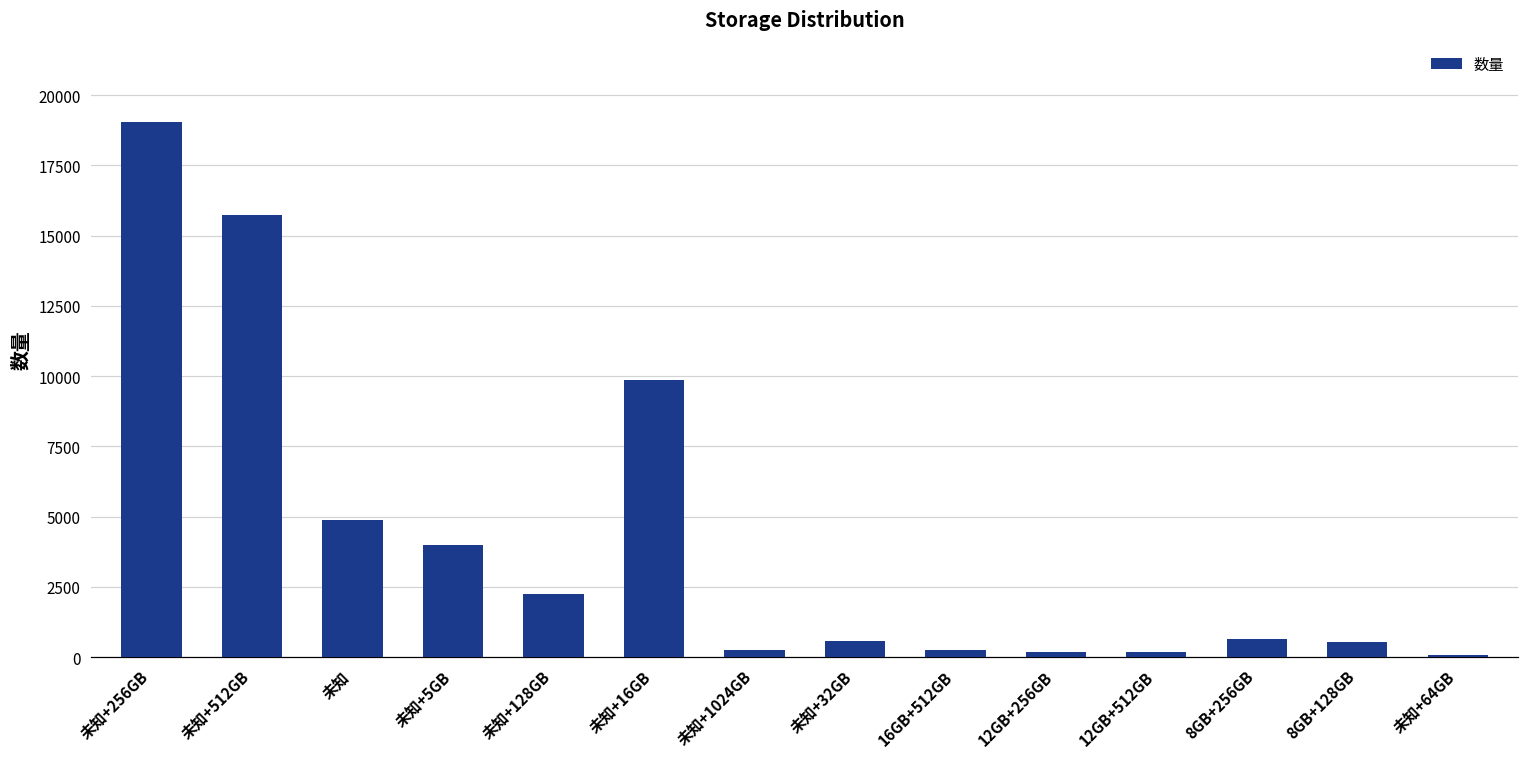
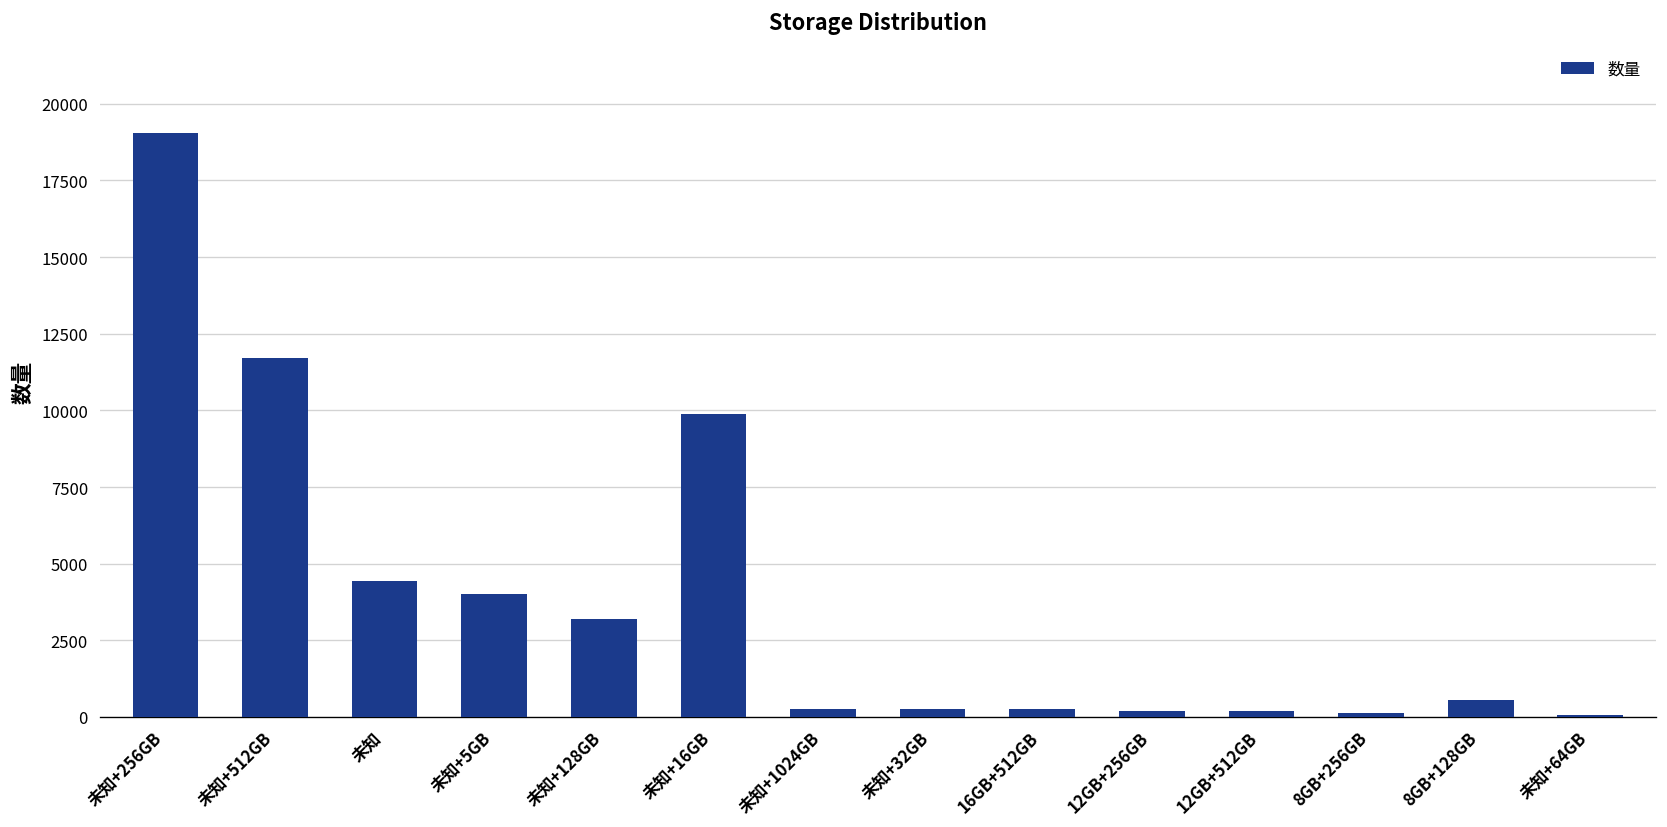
  {
    "未知+256GB": 19000,
-   "未知+512GB": 15700,
-   "未知": 4900,
+   "未知+512GB": 11700,
+   "未知": 4400,
    "未知+5GB": 4000,
-   "未知+128GB": 2200,
+   "未知+128GB": 3200,
    "未知+16GB": 9900,
    "未知+1024GB": 300,
-   "未知+32GB": 600,
+   "未知+32GB": 300,
    "16GB+512GB": 300,
    "12GB+256GB": 200,
    "12GB+512GB": 200,
-   "8GB+256GB": 700,
+   "8GB+256GB": 100,
    "8GB+128GB": 500
  }
